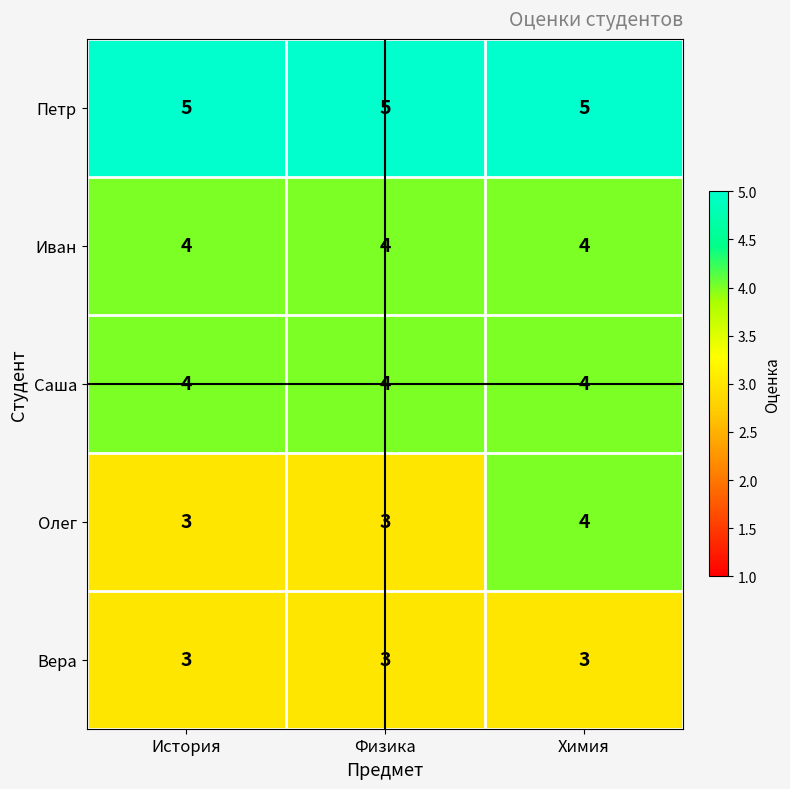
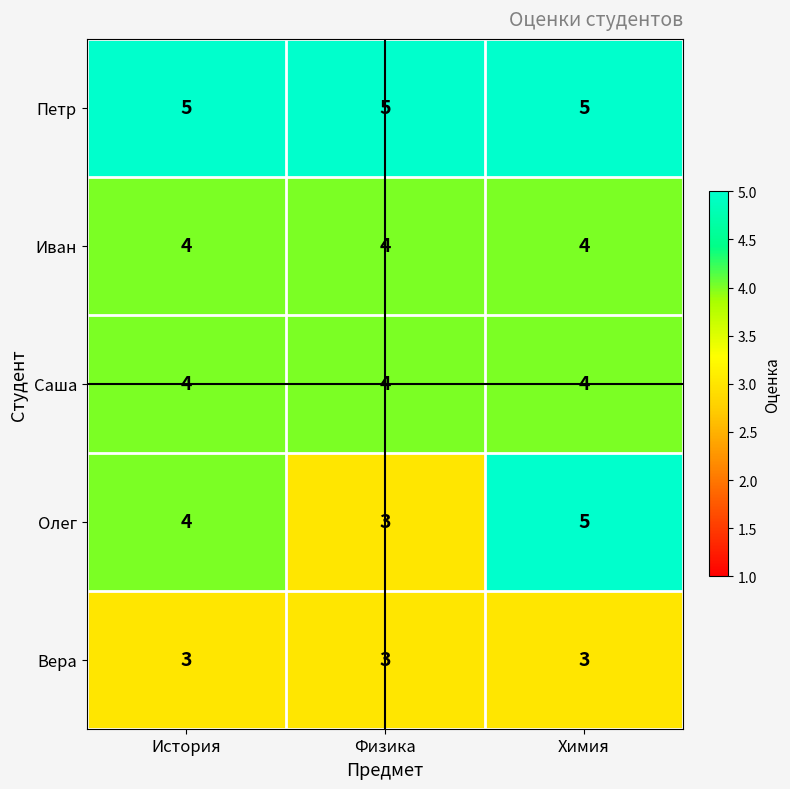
  {
    "Петр": {
      "История": 5,
      "Физика": 5,
      "Химия": 5
    },
    "Иван": {
      "История": 4,
      "Физика": 4,
      "Химия": 4
    },
    "Саша": {
      "История": 4,
      "Физика": 4,
      "Химия": 4
    },
    "Олег": {
-     "История": 3,
+     "История": 4,
      "Физика": 3,
-     "Химия": 4
+     "Химия": 5
    },
    "Вера": {
      "История": 3,
      "Физика": 3,
      "Химия": 3
    }
  }
